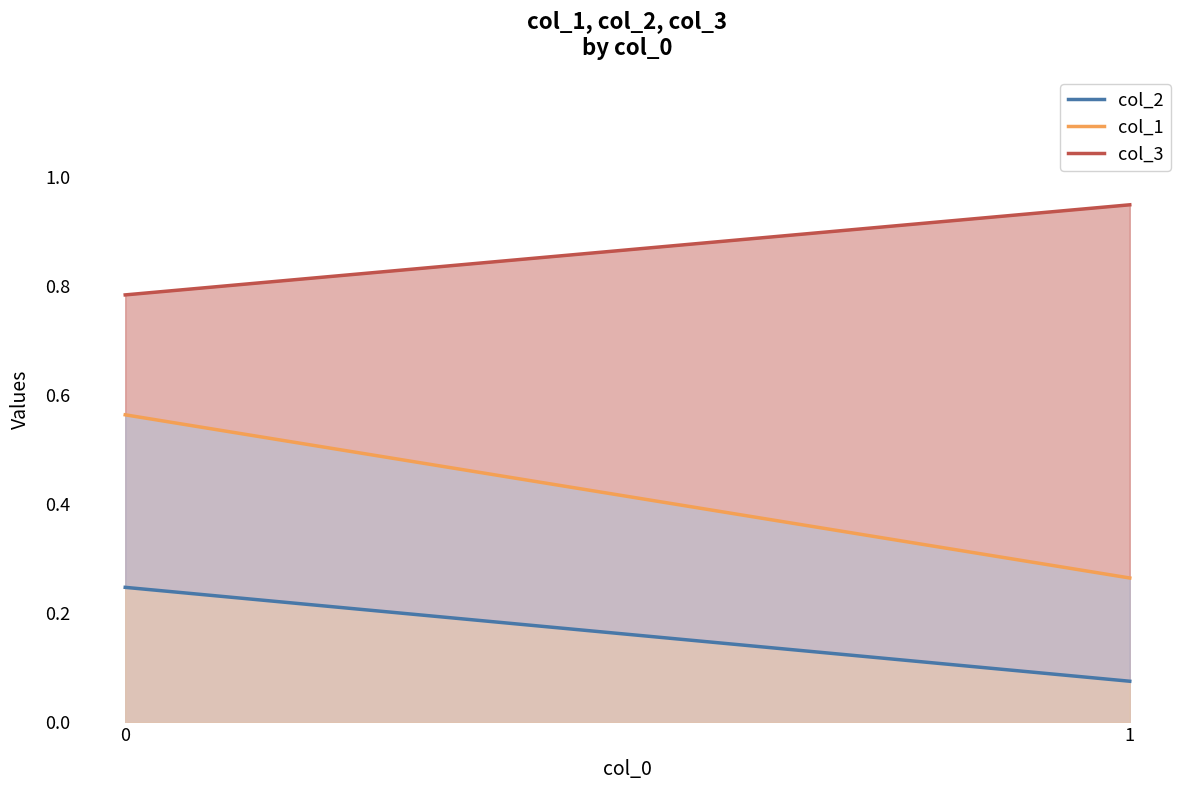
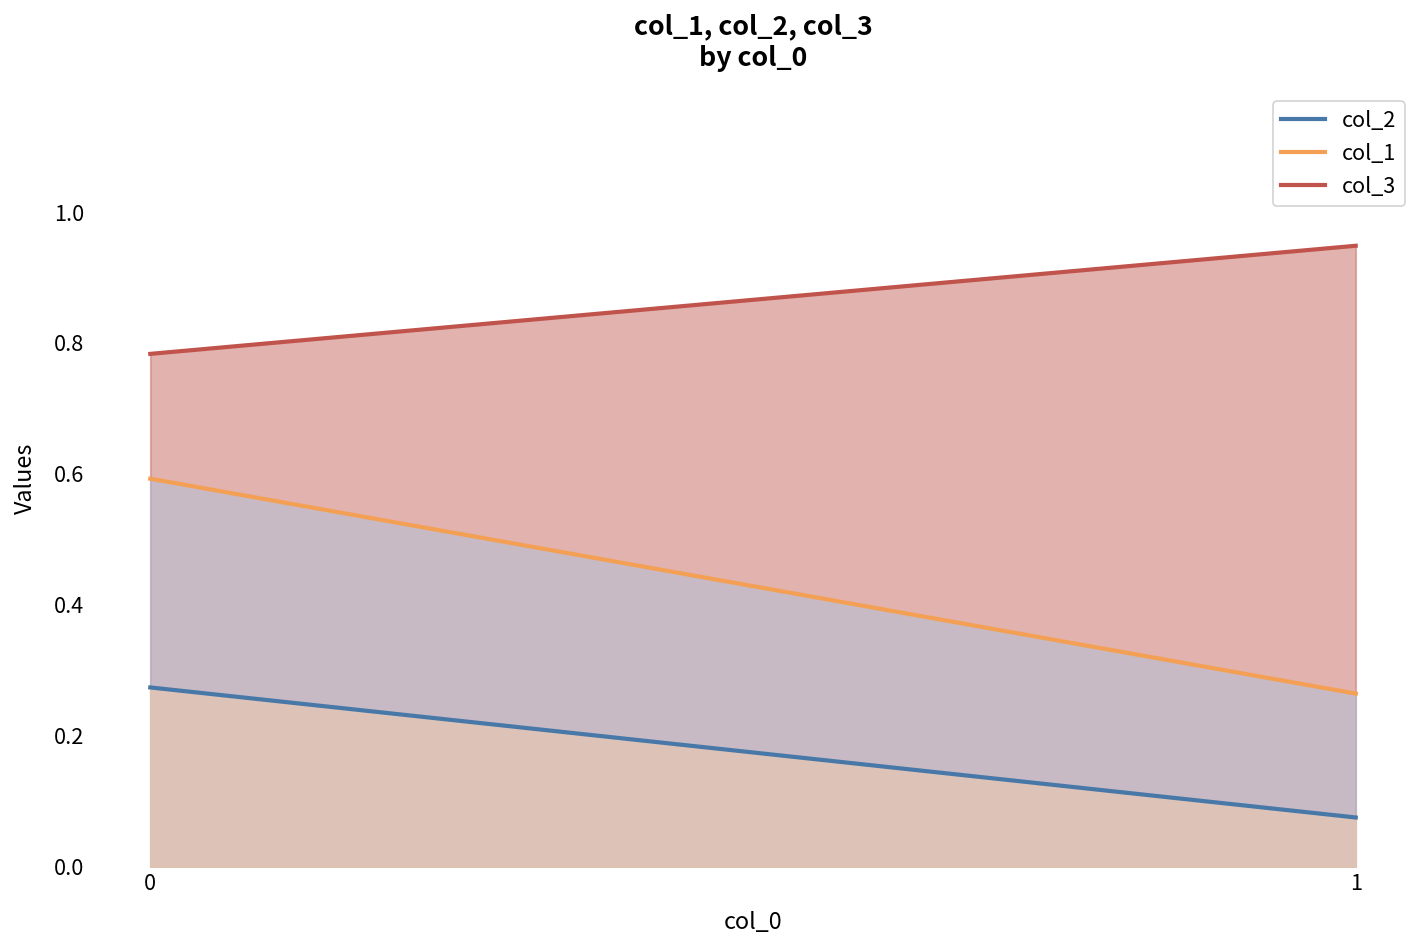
  {
    "col_2": {
-     "0": 0.25,
+     "0": 0.27,
      "1": 0.08
    },
    "col_1": {
-     "0": 0.56,
+     "0": 0.59,
      "1": 0.26
    },
    "col_3": {
      "0": 0.78,
      "1": 0.95
    }
  }
